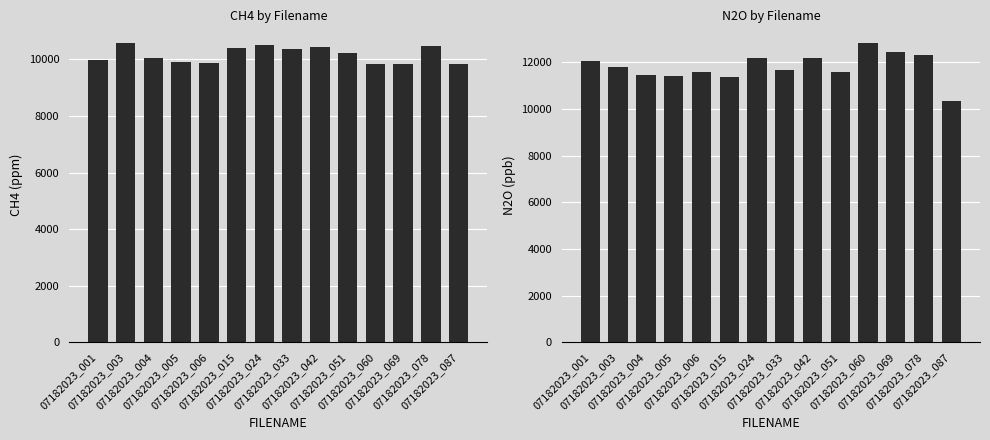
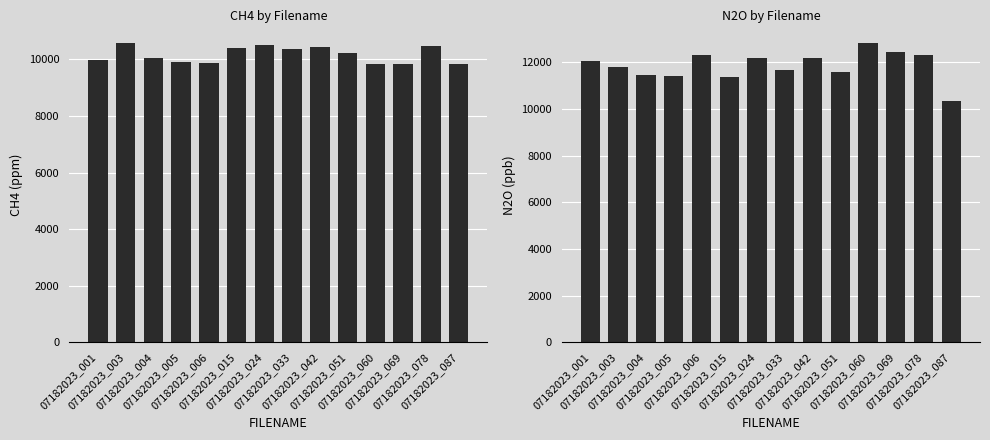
  {
    "CH4 by Filename": {
      "07182023_001": 10000,
      "07182023_003": 10600,
      "07182023_004": 10000,
      "07182023_005": 9900,
      "07182023_006": 9900,
      "07182023_015": 10400,
      "07182023_024": 10500,
      "07182023_033": 10400,
      "07182023_042": 10400,
      "07182023_051": 10200,
      "07182023_060": 9800,
      "07182023_069": 9800,
      "07182023_078": 10500,
      "07182023_087": 9800
    },
    "N2O by Filename": {
      "07182023_001": 12000,
      "07182023_003": 11800,
      "07182023_004": 11500,
      "07182023_005": 11400,
-     "07182023_006": 11600,
+     "07182023_006": 12300,
      "07182023_015": 11400,
      "07182023_024": 12200,
      "07182023_033": 11700,
      "07182023_042": 12200,
      "07182023_051": 11600,
      "07182023_060": 12800,
      "07182023_069": 12400,
      "07182023_078": 12300,
      "07182023_087": 10300
    }
  }
